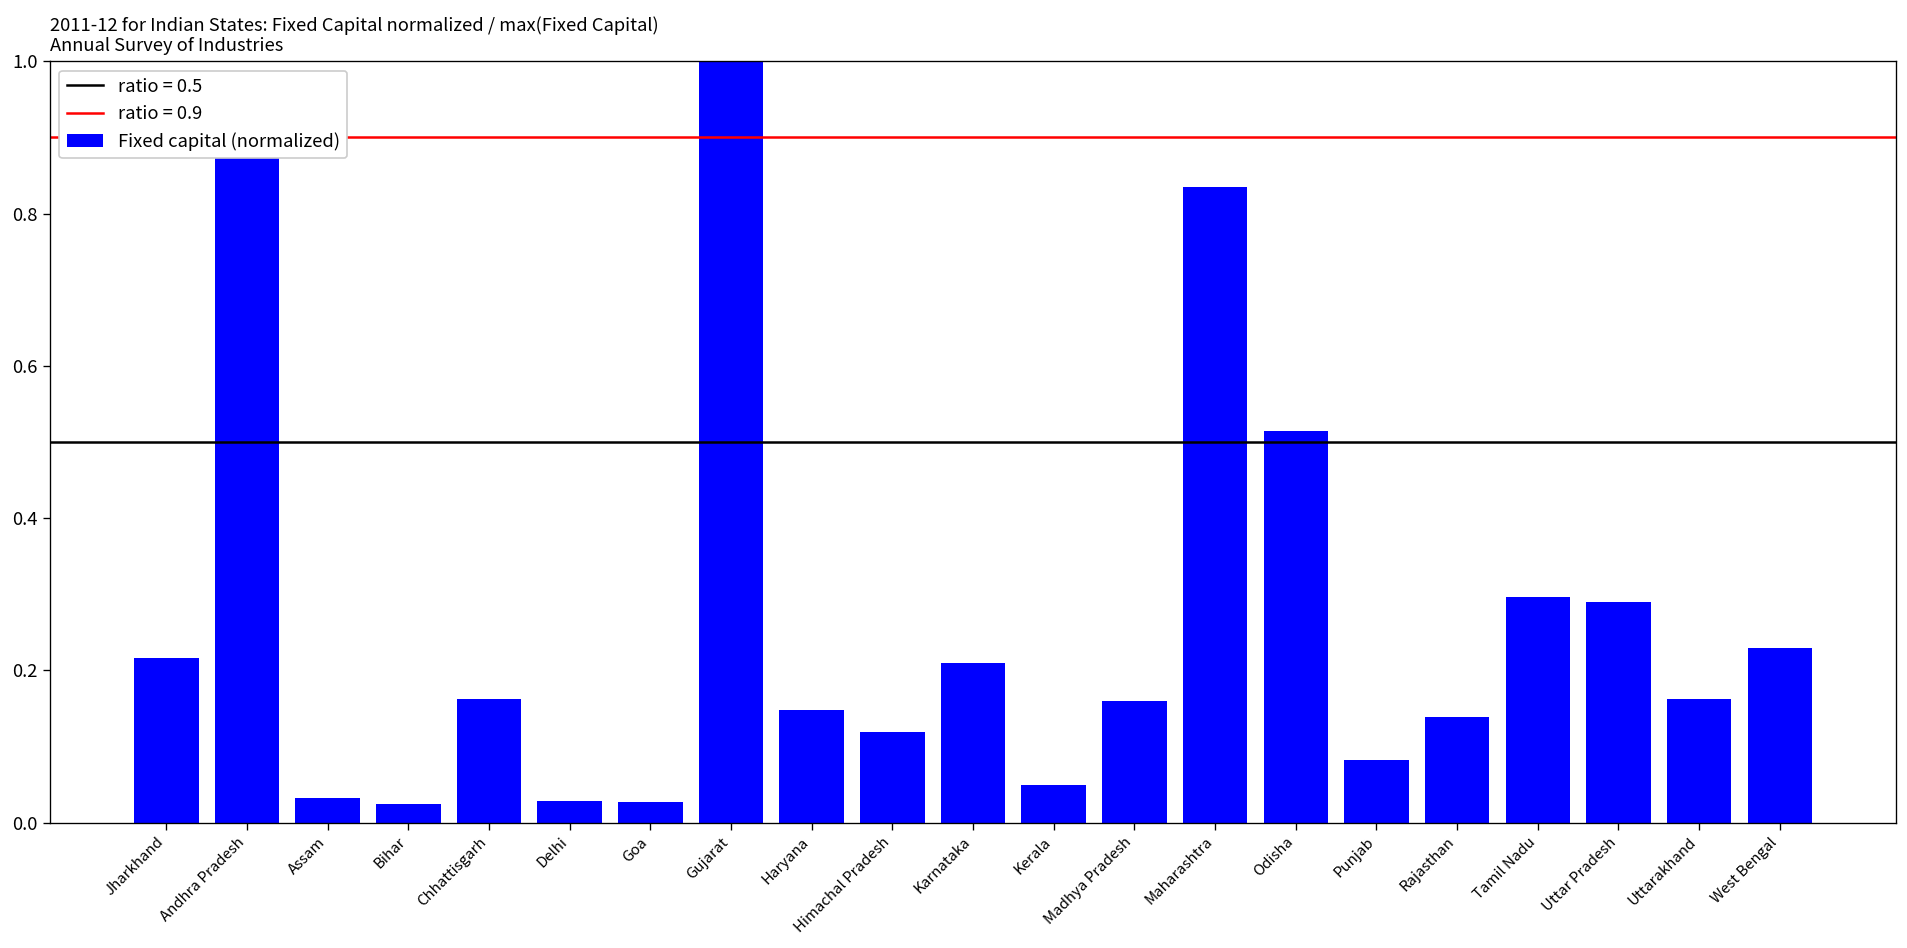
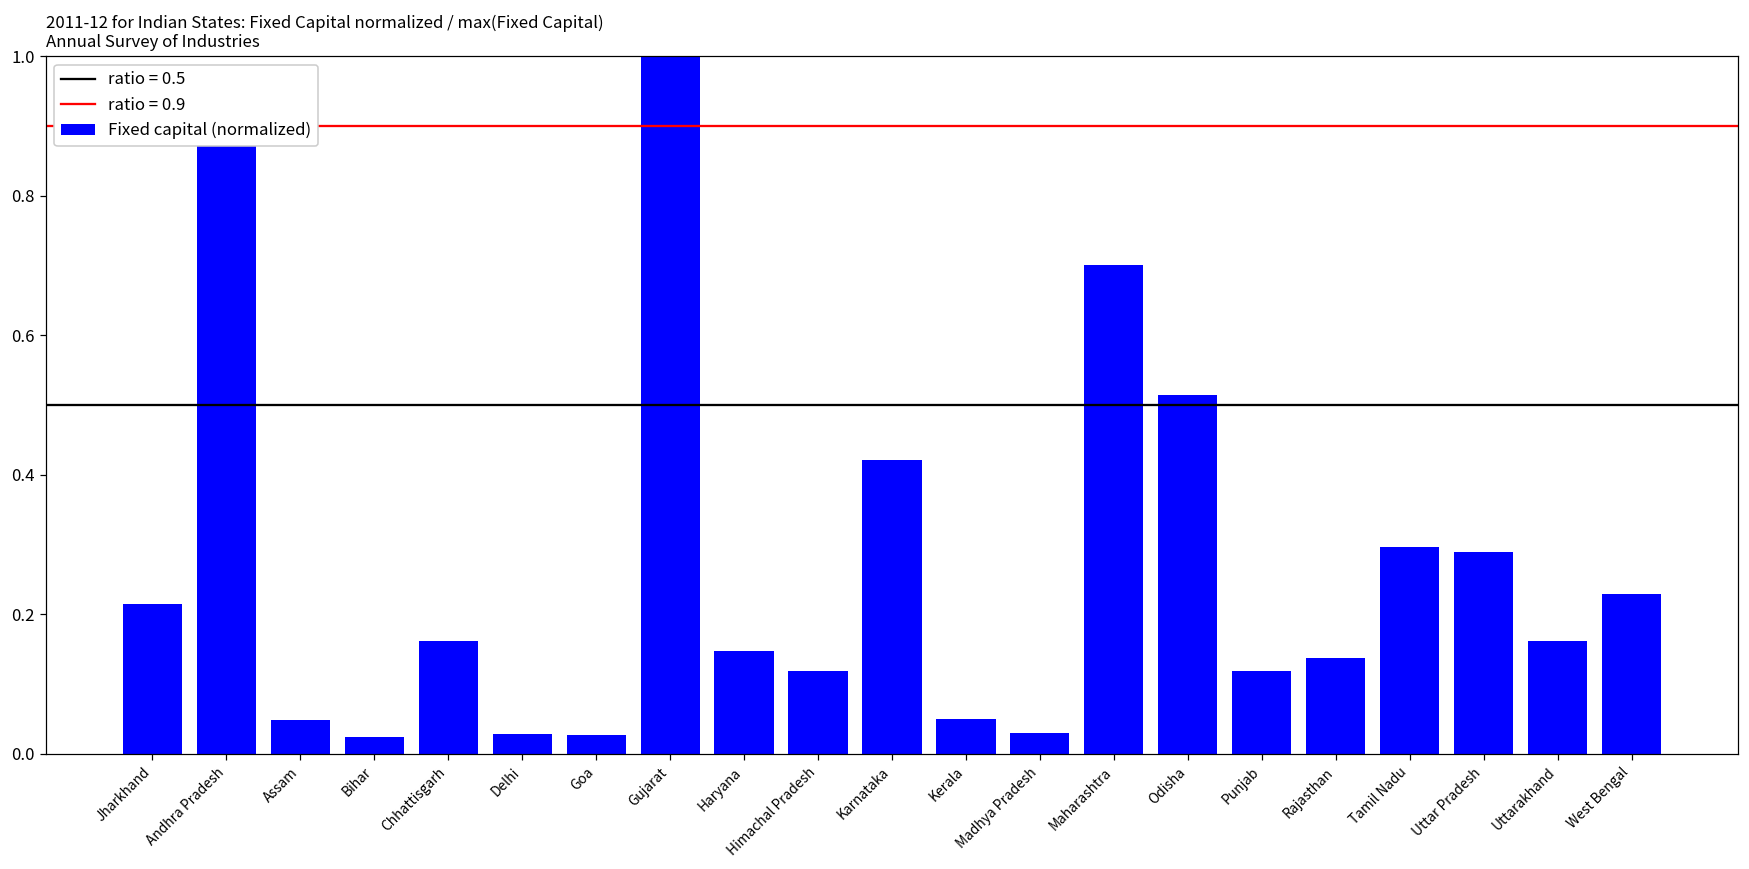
  {
    "Jharkhand": 0.22,
-   "Assam": 0.03,
+   "Assam": 0.05,
    "Bihar": 0.02,
    "Chhattisgarh": 0.16,
    "Delhi": 0.03,
    "Goa": 0.03,
    "Gujarat": 1.00,
    "Haryana": 0.15,
    "Himachal Pradesh": 0.12,
-   "Karnataka": 0.21,
+   "Karnataka": 0.42,
    "Kerala": 0.05,
-   "Madhya Pradesh": 0.16,
-   "Maharashtra": 0.83,
+   "Madhya Pradesh": 0.03,
+   "Maharashtra": 0.70,
    "Odisha": 0.51,
-   "Punjab": 0.08,
+   "Punjab": 0.12,
    "Rajasthan": 0.14,
    "Tamil Nadu": 0.30,
    "Uttar Pradesh": 0.29,
    "Uttarakhand": 0.16,
    "West Bengal": 0.23
  }
